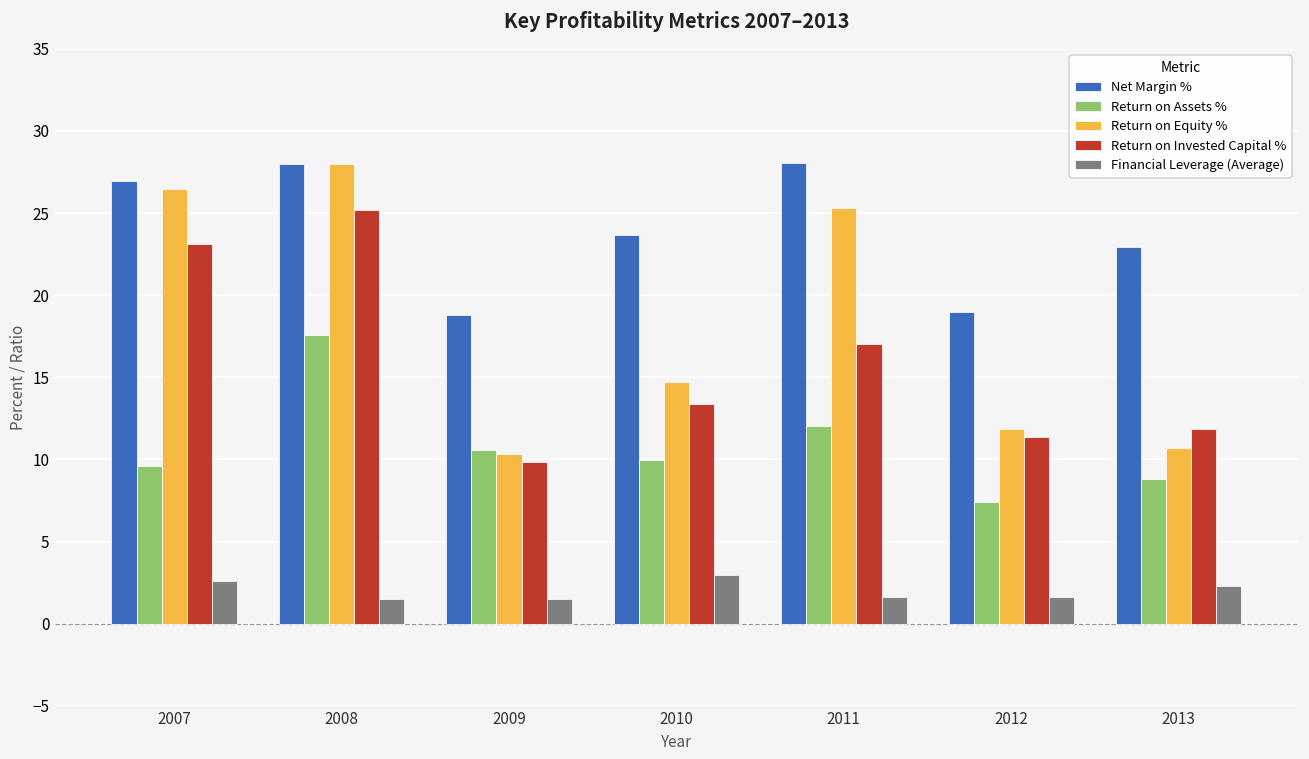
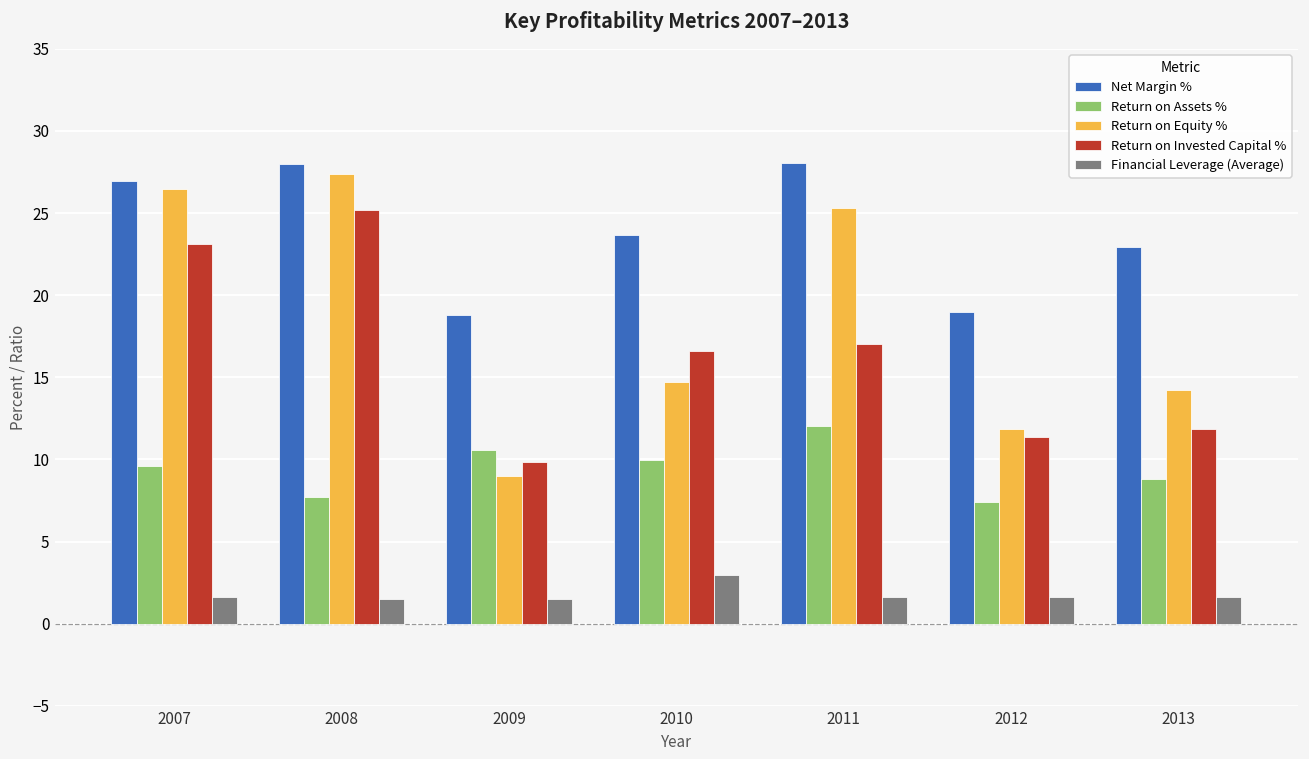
  {
    "Net Margin %": {
      "2007": 27.0,
      "2008": 28.0,
      "2009": 18.8,
      "2010": 23.7,
      "2011": 28.1,
      "2012": 19.0,
      "2013": 22.9
    },
    "Return on Assets %": {
      "2007": 9.6,
-     "2008": 17.6,
+     "2008": 7.7,
      "2009": 10.6,
      "2010": 10.0,
      "2011": 12.0,
      "2012": 7.4,
      "2013": 8.8
    },
    "Return on Equity %": {
      "2007": 26.4,
-     "2008": 28.0,
-     "2009": 10.3,
+     "2008": 27.4,
+     "2009": 9.0,
      "2010": 14.7,
      "2011": 25.3,
      "2012": 11.9,
-     "2013": 10.7
+     "2013": 14.2
    },
    "Return on Invested Capital %": {
      "2007": 23.1,
      "2008": 25.2,
      "2009": 9.9,
-     "2010": 13.4,
+     "2010": 16.6,
      "2011": 17.0,
      "2012": 11.4,
      "2013": 11.9
    },
    "Financial Leverage (Average)": {
-     "2007": 2.6,
+     "2007": 1.6,
      "2008": 1.5,
      "2009": 1.5,
      "2010": 3.0,
      "2011": 1.6,
      "2012": 1.6,
-     "2013": 2.3
+     "2013": 1.6
    }
  }
